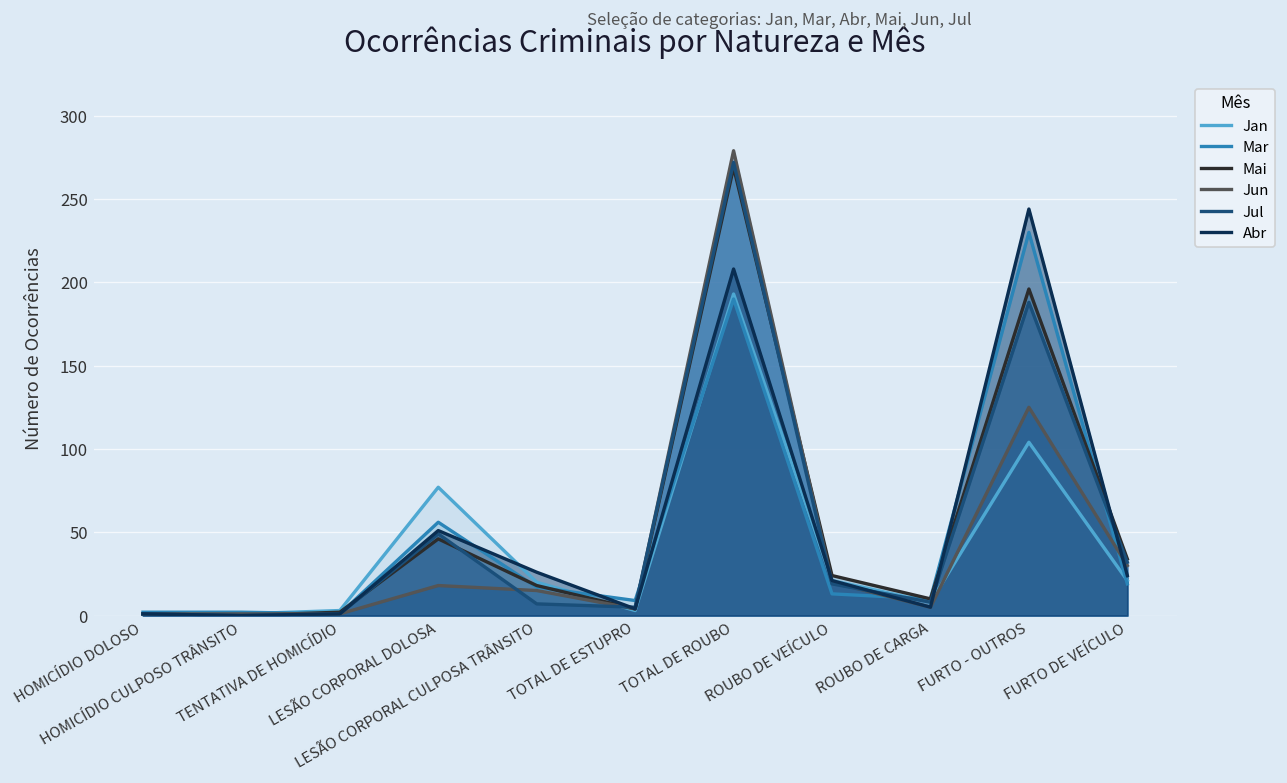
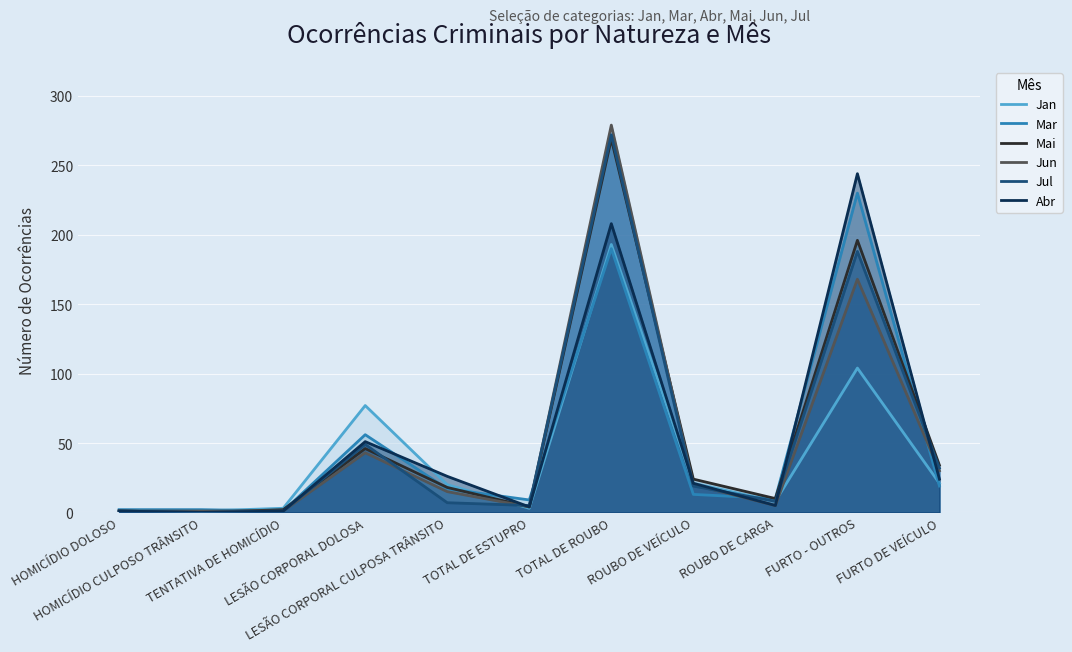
  {
    "Jun": {
-     "LESÃO CORPORAL DOLOSA": 18,
+     "LESÃO CORPORAL DOLOSA": 43,
      "LESÃO CORPORAL CULPOSA TRÂNSITO": 15,
      "TOTAL DE ROUBO": 279,
-     "FURTO - OUTROS": 125,
+     "FURTO - OUTROS": 168,
      "FURTO DE VEÍCULO": 30
    }
  }
